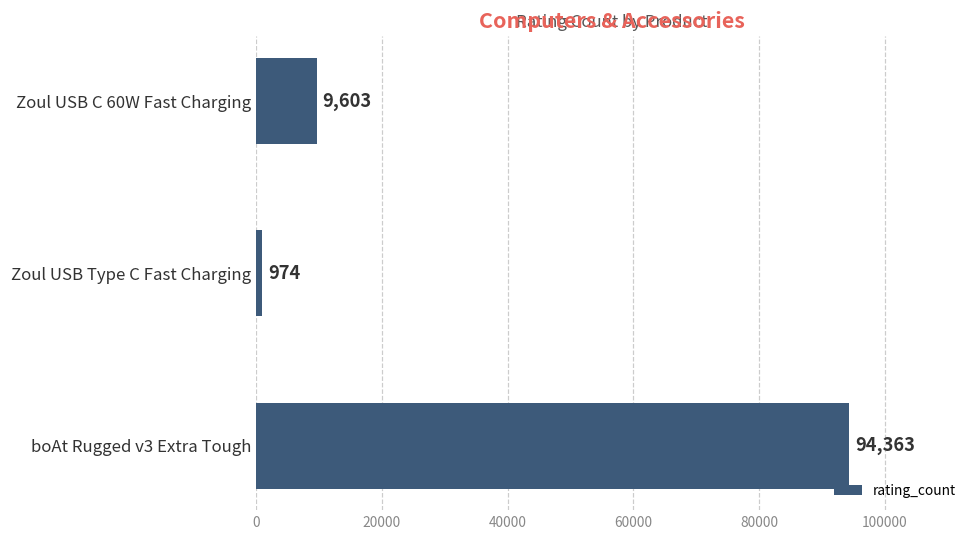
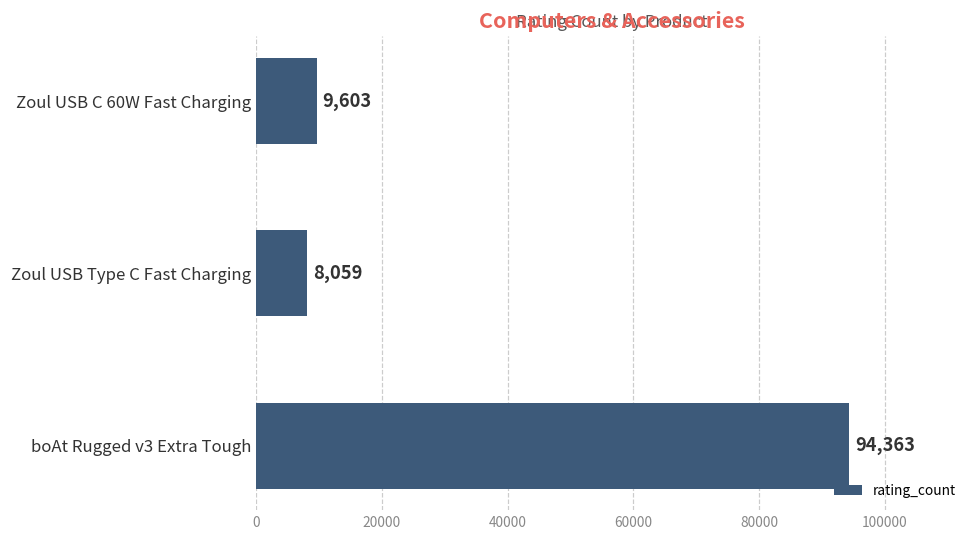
  {
    "Zoul USB C 60W Fast Charging": "9,603",
-   "Zoul USB Type C Fast Charging": "974",
+   "Zoul USB Type C Fast Charging": "8,059",
    "boAt Rugged v3 Extra Tough": "94,363"
  }
